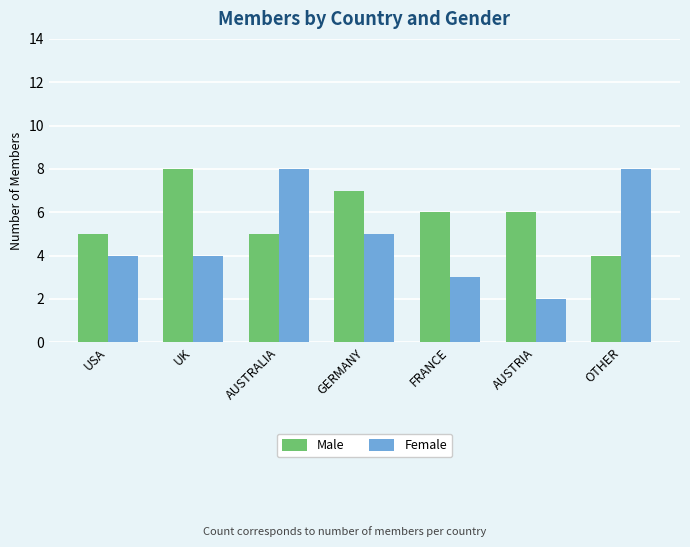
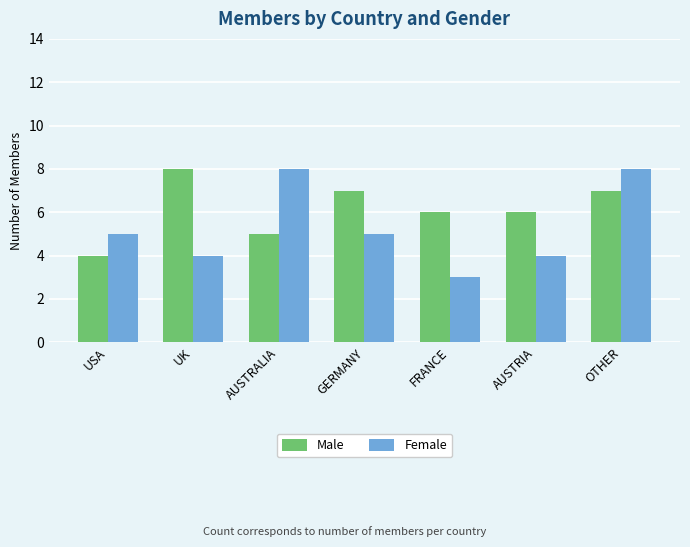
  {
    "Male": {
-     "USA": 5,
+     "USA": 4,
      "UK": 8,
      "AUSTRALIA": 5,
      "GERMANY": 7,
      "FRANCE": 6,
      "AUSTRIA": 6,
-     "OTHER": 4
+     "OTHER": 7
    },
    "Female": {
-     "USA": 4,
+     "USA": 5,
      "UK": 4,
      "AUSTRALIA": 8,
      "GERMANY": 5,
      "FRANCE": 3,
-     "AUSTRIA": 2,
+     "AUSTRIA": 4,
      "OTHER": 8
    }
  }
